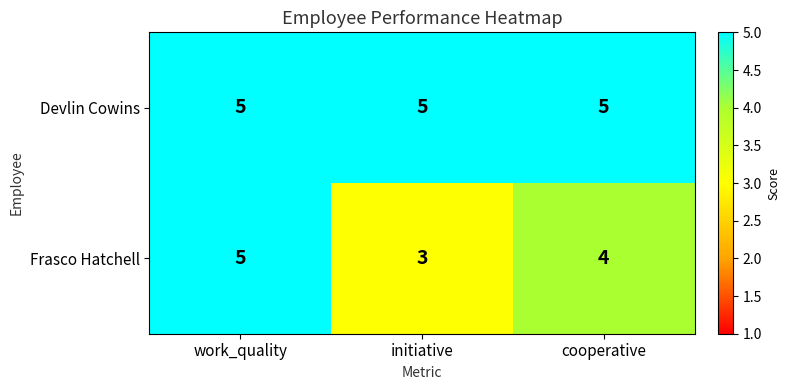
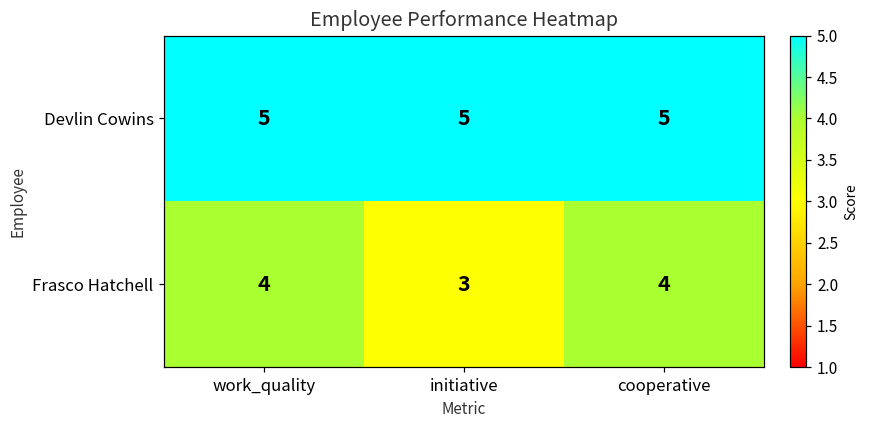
  {
    "Devlin Cowins": {
      "work_quality": 5,
      "initiative": 5,
      "cooperative": 5
    },
    "Frasco Hatchell": {
-     "work_quality": 5,
+     "work_quality": 4,
      "initiative": 3,
      "cooperative": 4
    }
  }
